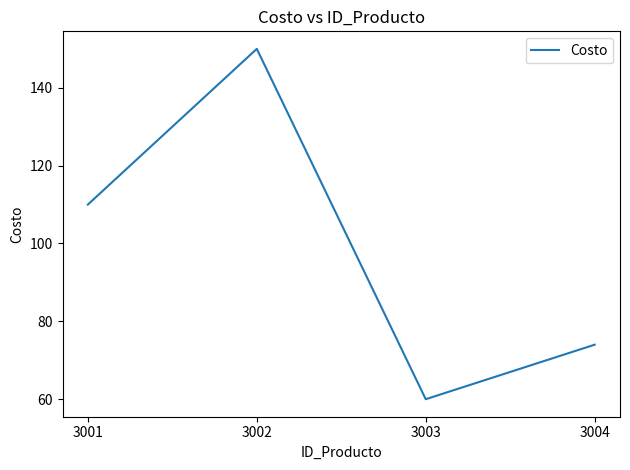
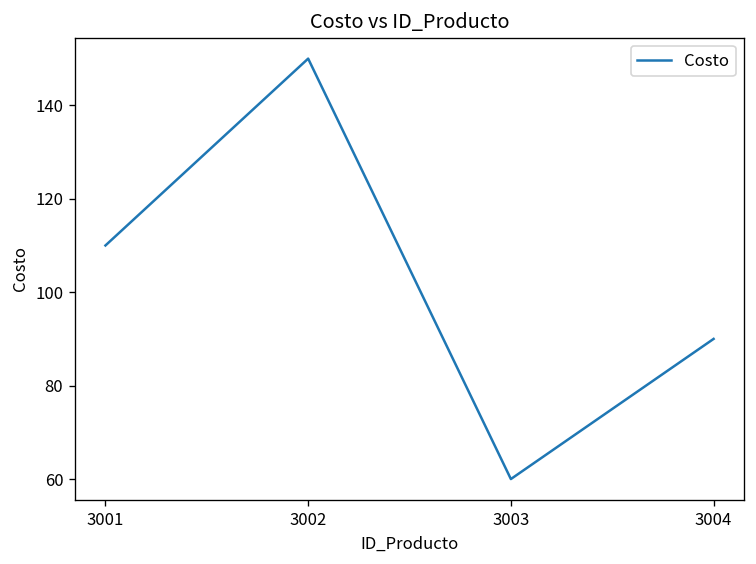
  {
    "3001": 110,
    "3002": 150,
    "3003": 60,
-   "3004": 74
+   "3004": 90
  }
